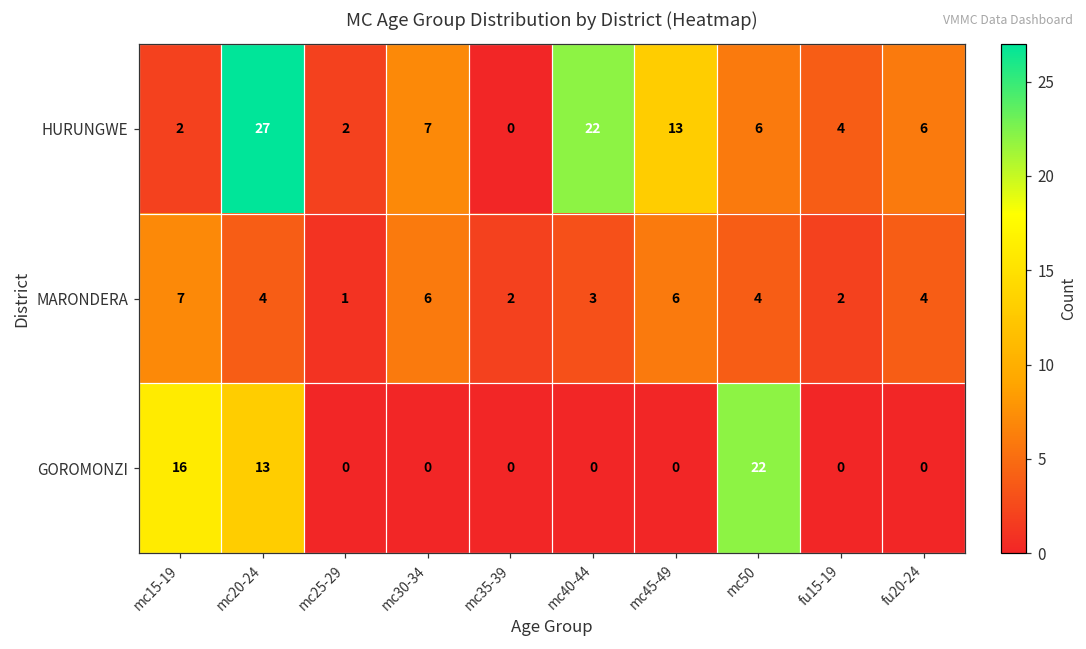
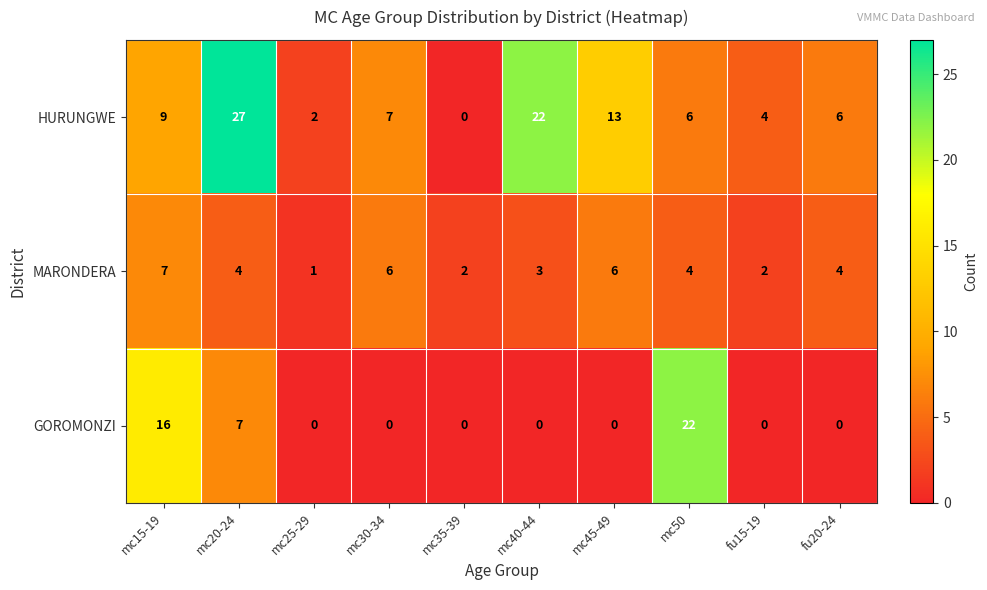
  {
    "HURUNGWE": {
-     "mc15-19": 2,
+     "mc15-19": 9,
      "mc20-24": 27,
      "mc25-29": 2,
      "mc30-34": 7,
      "mc35-39": 0,
      "mc40-44": 22,
      "mc45-49": 13,
      "mc50": 6,
      "fu15-19": 4,
      "fu20-24": 6
    },
    "MARONDERA": {
      "mc15-19": 7,
      "mc20-24": 4,
      "mc25-29": 1,
      "mc30-34": 6,
      "mc35-39": 2,
      "mc40-44": 3,
      "mc45-49": 6,
      "mc50": 4,
      "fu15-19": 2,
      "fu20-24": 4
    },
    "GOROMONZI": {
      "mc15-19": 16,
-     "mc20-24": 13,
+     "mc20-24": 7,
      "mc25-29": 0,
      "mc30-34": 0,
      "mc35-39": 0,
      "mc40-44": 0,
      "mc45-49": 0,
      "mc50": 22,
      "fu15-19": 0,
      "fu20-24": 0
    }
  }
